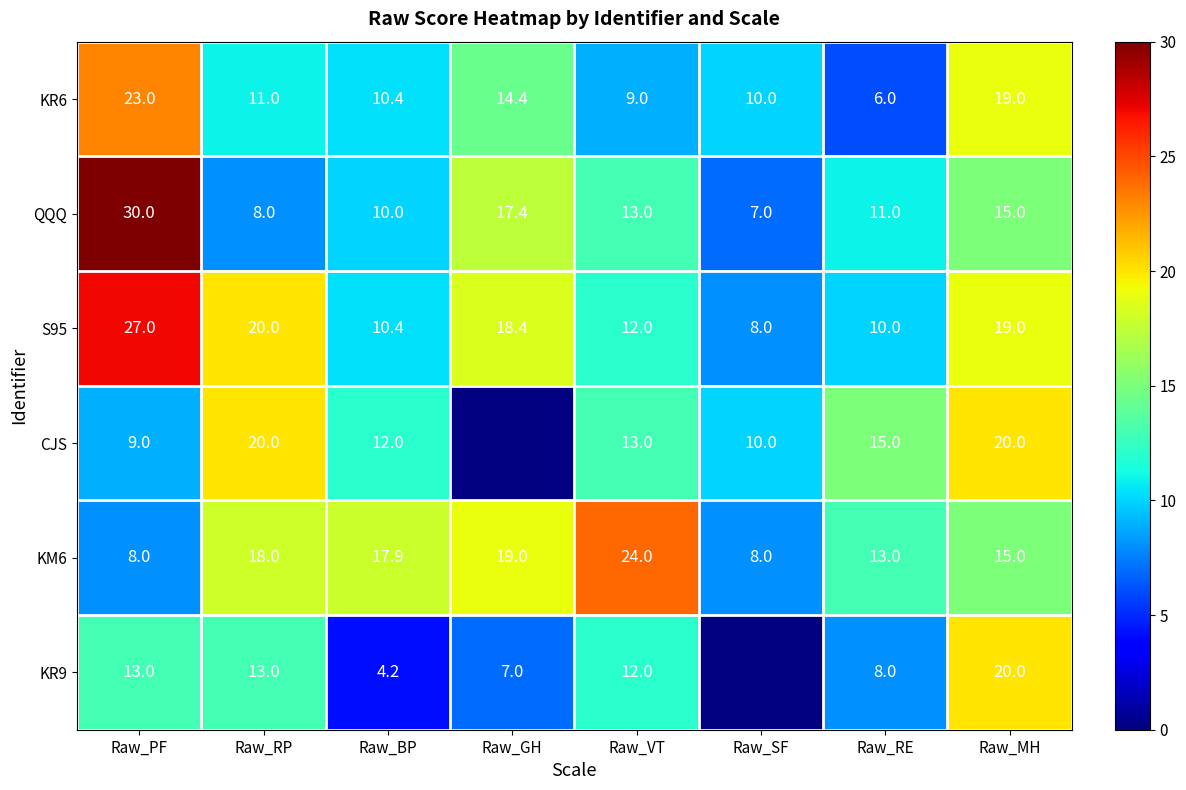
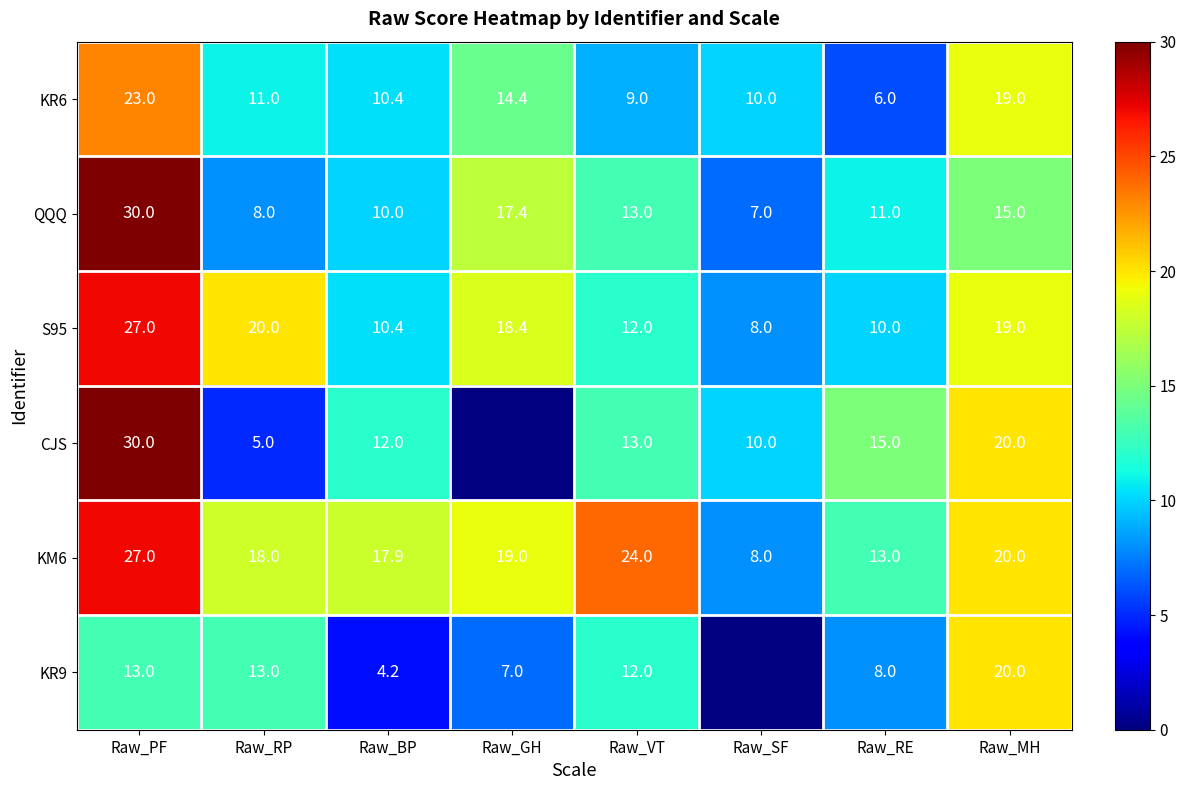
  {
    "KR6": {
      "Raw_PF": 23.0,
      "Raw_RP": 11.0,
      "Raw_BP": 10.4,
      "Raw_GH": 14.4,
      "Raw_VT": 9.0,
      "Raw_SF": 10.0,
      "Raw_RE": 6.0,
      "Raw_MH": 19.0
    },
    "QQQ": {
      "Raw_PF": 30.0,
      "Raw_RP": 8.0,
      "Raw_BP": 10.0,
      "Raw_GH": 17.4,
      "Raw_VT": 13.0,
      "Raw_SF": 7.0,
      "Raw_RE": 11.0,
      "Raw_MH": 15.0
    },
    "S95": {
      "Raw_PF": 27.0,
      "Raw_RP": 20.0,
      "Raw_BP": 10.4,
      "Raw_GH": 18.4,
      "Raw_VT": 12.0,
      "Raw_SF": 8.0,
      "Raw_RE": 10.0,
      "Raw_MH": 19.0
    },
    "CJS": {
-     "Raw_PF": 9.0,
-     "Raw_RP": 20.0,
+     "Raw_PF": 30.0,
+     "Raw_RP": 5.0,
      "Raw_BP": 12.0,
      "Raw_VT": 13.0,
      "Raw_SF": 10.0,
      "Raw_RE": 15.0,
      "Raw_MH": 20.0
    },
    "KM6": {
-     "Raw_PF": 8.0,
+     "Raw_PF": 27.0,
      "Raw_RP": 18.0,
      "Raw_BP": 17.9,
      "Raw_GH": 19.0,
      "Raw_VT": 24.0,
      "Raw_SF": 8.0,
      "Raw_RE": 13.0,
-     "Raw_MH": 15.0
+     "Raw_MH": 20.0
    },
    "KR9": {
      "Raw_PF": 13.0,
      "Raw_RP": 13.0,
      "Raw_BP": 4.2,
      "Raw_GH": 7.0,
      "Raw_VT": 12.0,
      "Raw_RE": 8.0,
      "Raw_MH": 20.0
    }
  }
